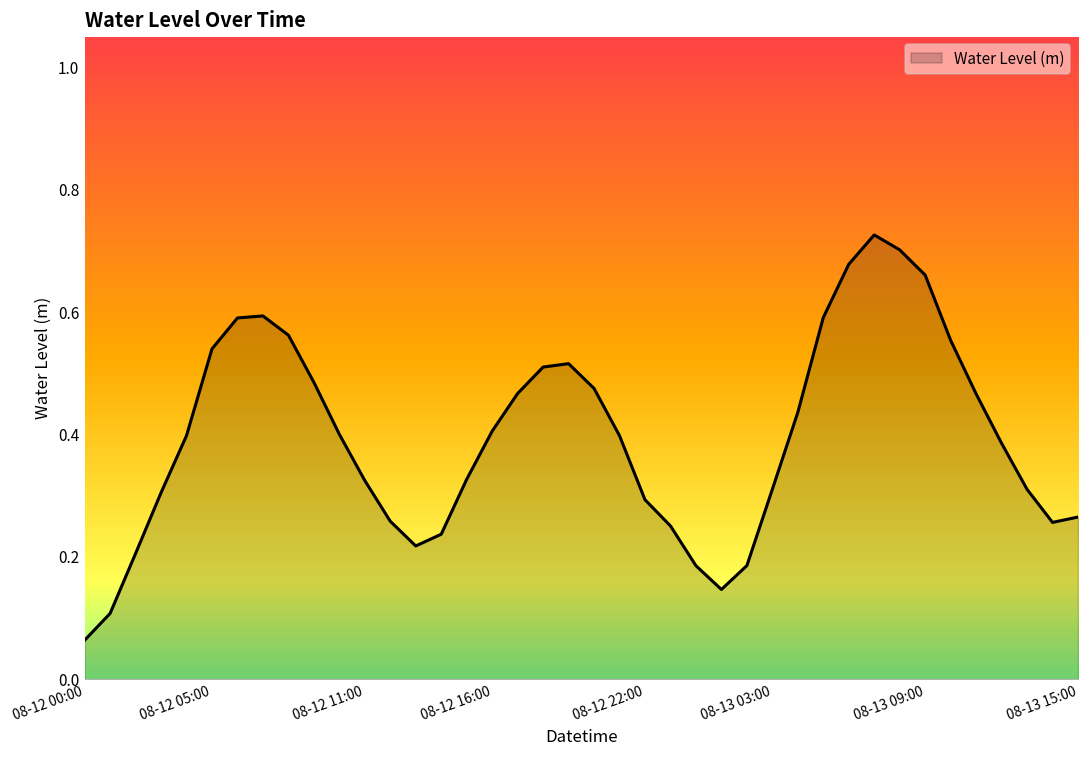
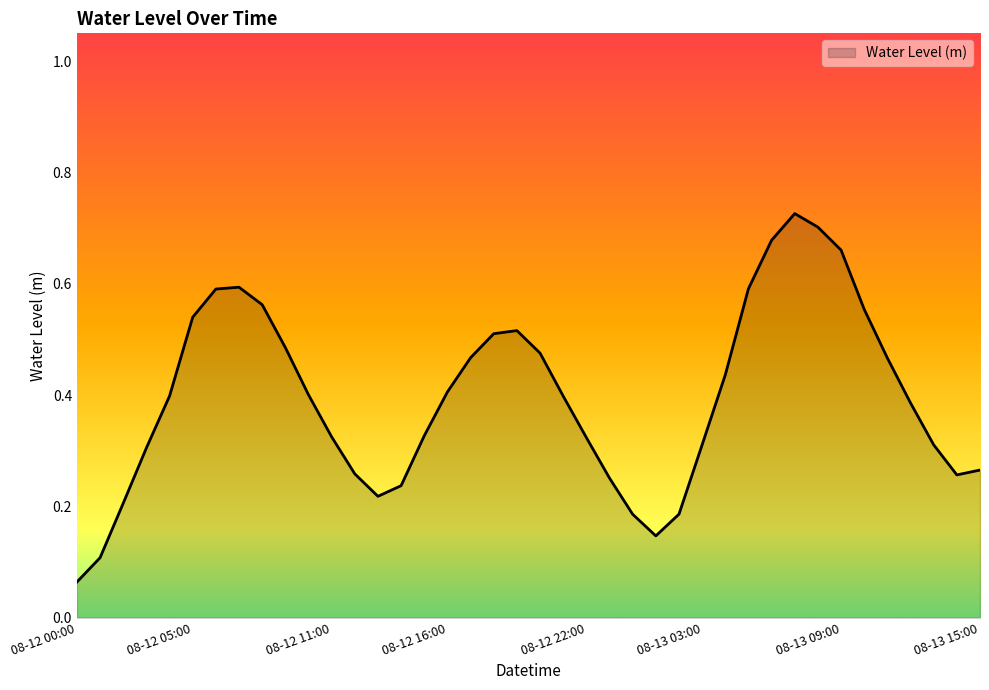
  {
    "08-12 00:00": 0.06,
    "08-12 05:00": 0.54,
    "08-12 11:00": 0.32,
    "08-12 16:00": 0.41,
-   "08-12 22:00": 0.29,
+   "08-12 22:00": 0.32,
    "08-13 03:00": 0.31,
    "08-13 09:00": 0.66,
    "08-13 15:00": 0.27
  }
